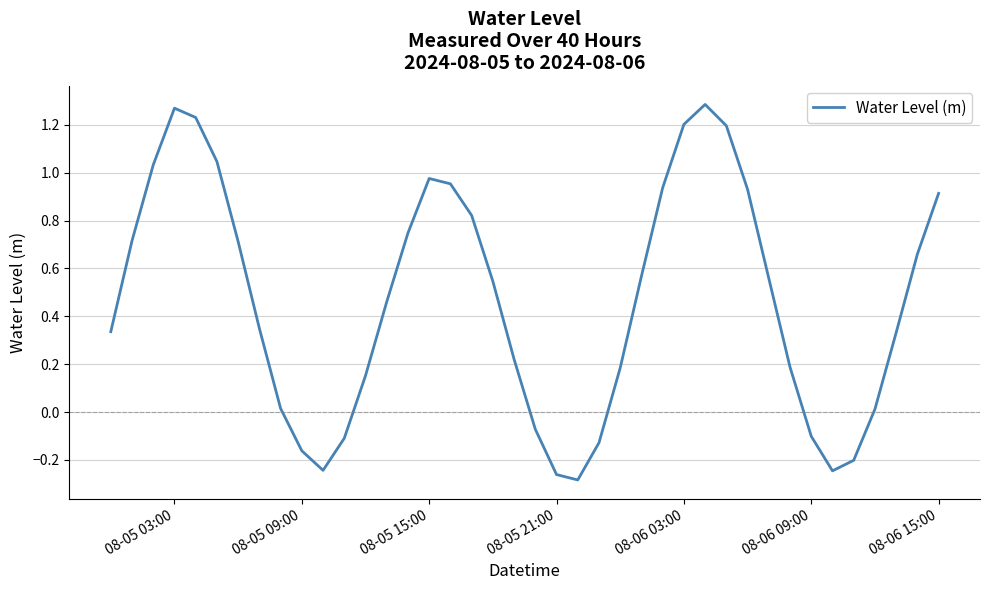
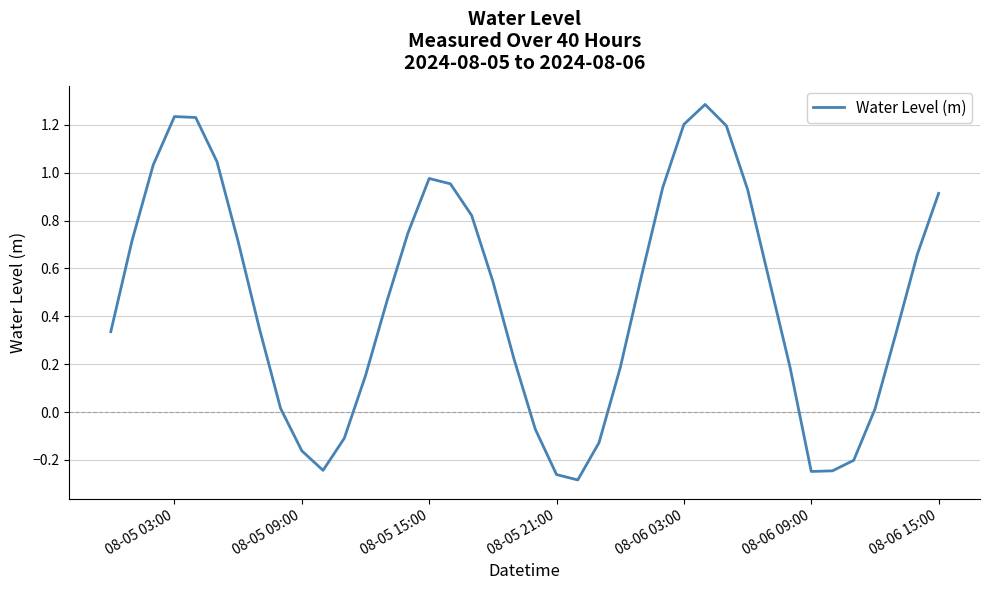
  {
-   "08-05 03:00": 1.27,
+   "08-05 03:00": 1.23,
    "08-05 09:00": -0.16,
    "08-05 15:00": 0.98,
    "08-05 21:00": -0.26,
    "08-06 03:00": 1.20,
-   "08-06 09:00": -0.10,
+   "08-06 09:00": -0.25,
    "08-06 15:00": 0.91
  }
